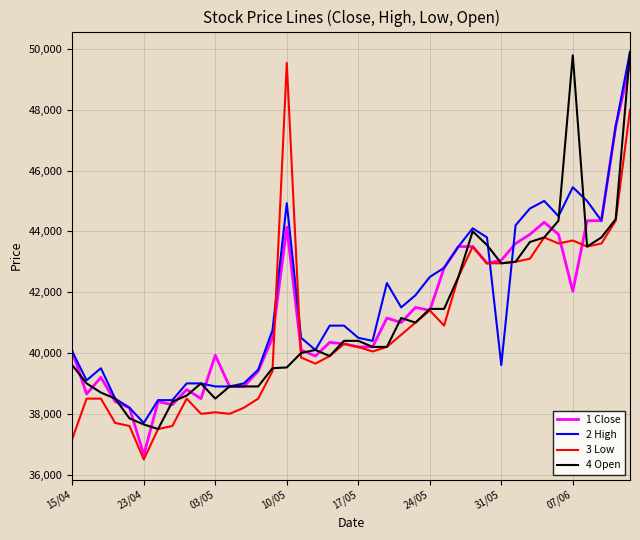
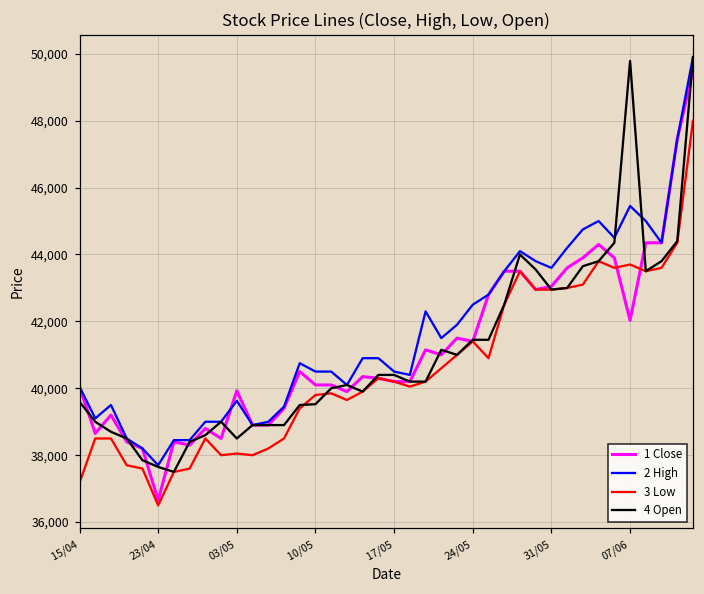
  {
    "1 Close": {
      "23/04": "36,700",
      "03/05": "39,900",
-     "10/05": "44,100",
+     "10/05": "40,100",
      "31/05": "43,100",
      "07/06": "42,000"
    },
    "2 High": {
-     "03/05": "38,900",
-     "10/05": "44,900",
+     "03/05": "39,600",
+     "10/05": "40,500",
      "17/05": "40,500",
      "24/05": "42,500",
-     "31/05": "39,600",
+     "31/05": "43,600",
      "07/06": "45,500"
    },
    "3 Low": {
      "15/04": "37,200",
      "23/04": "36,500",
      "03/05": "38,100",
-     "10/05": "49,500",
+     "10/05": "39,800",
      "07/06": "43,700"
    },
    "4 Open": {
      "15/04": "39,600",
      "03/05": "38,500",
      "10/05": "39,500",
      "17/05": "40,400",
      "07/06": "49,800"
    }
  }
